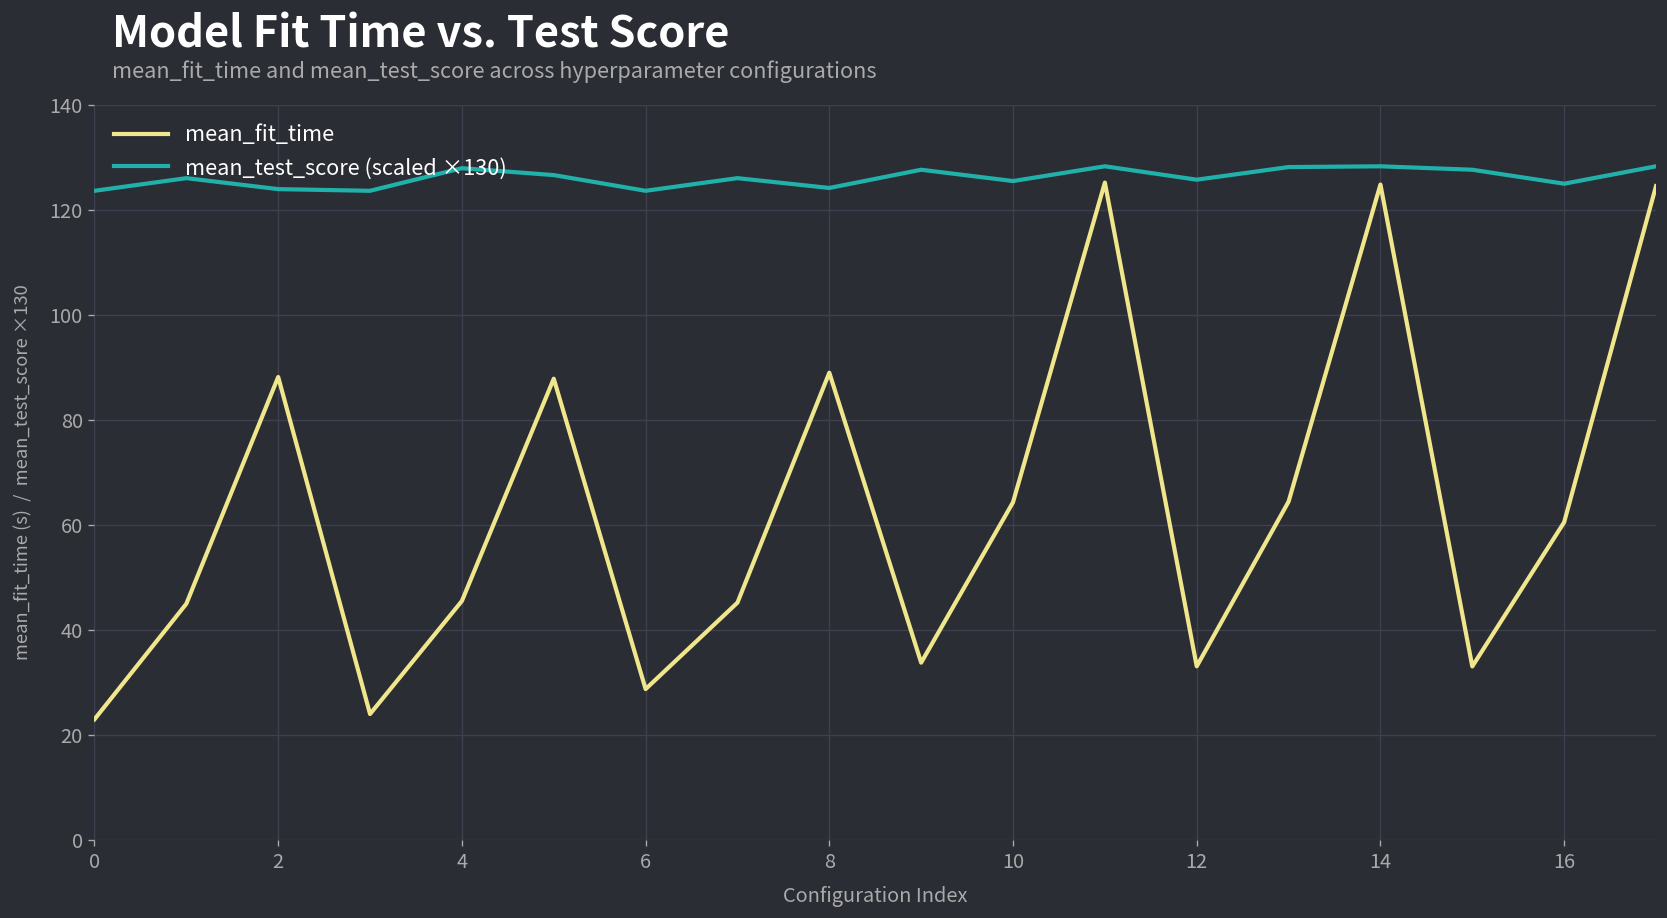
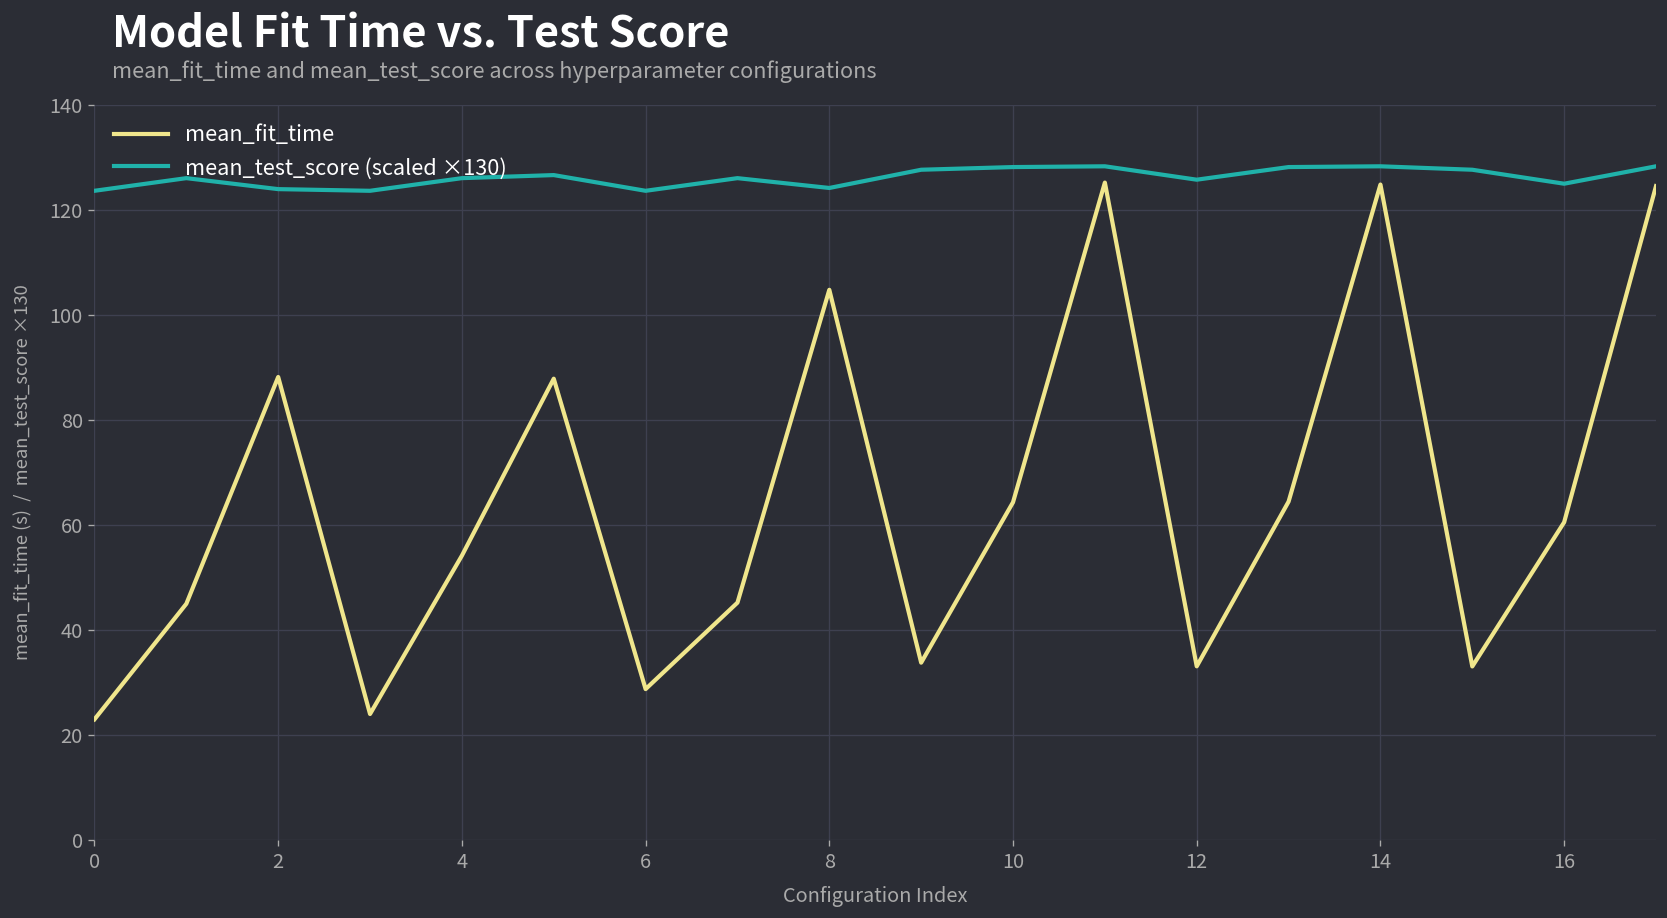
  {
    "mean_fit_time": {
      "0": 23,
      "2": 88,
-     "4": 46,
+     "4": 54,
      "6": 29,
-     "8": 89,
+     "8": 105,
      "10": 64,
      "12": 33,
      "14": 125,
      "16": 61
    },
    "mean_test_score (scaled ×130)": {
      "0": 124,
      "2": 124,
-     "4": 128,
+     "4": 126,
      "6": 124,
      "8": 124,
-     "10": 126,
+     "10": 128,
      "12": 126,
      "14": 128,
      "16": 125
    }
  }
